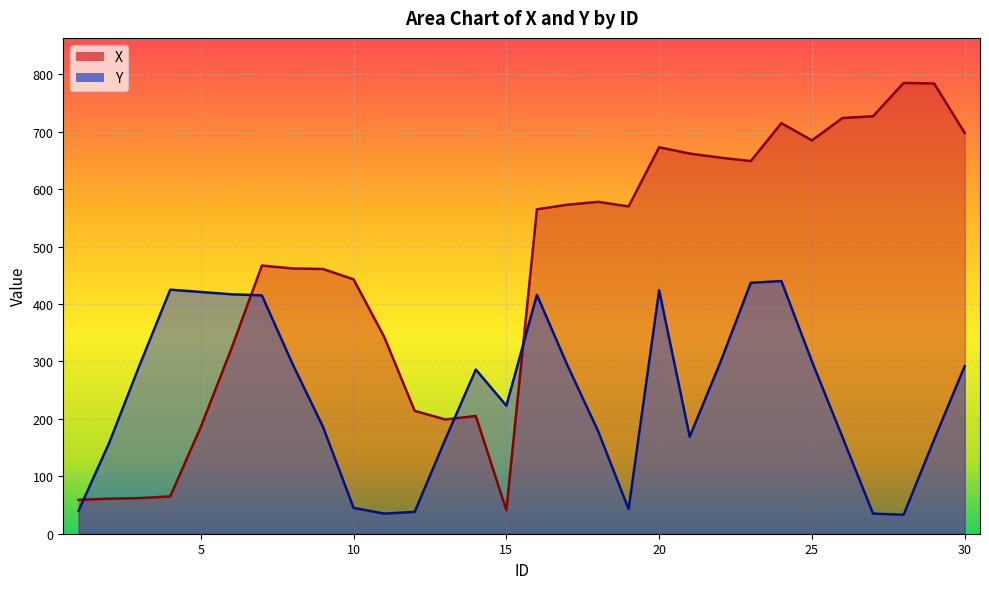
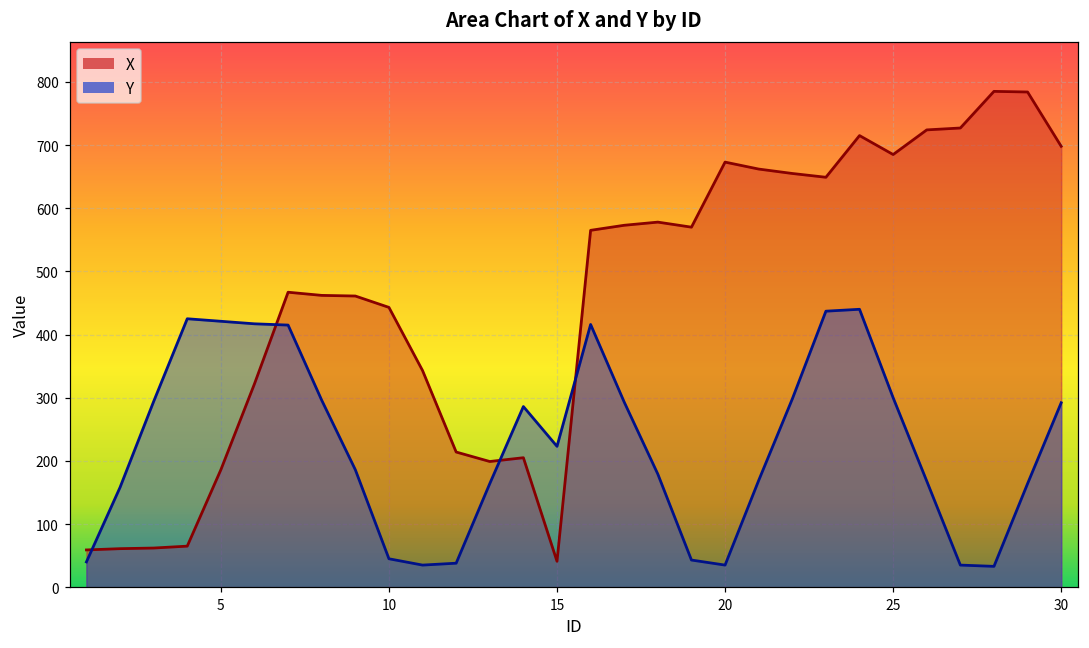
  {
    "X": {
      "5": 190,
      "10": 440,
      "15": 40,
      "20": 670,
      "25": 690,
      "30": 700
    },
    "Y": {
      "5": 420,
      "10": 50,
      "15": 220,
-     "20": 420,
+     "20": 40,
      "25": 300,
      "30": 290
    }
  }
